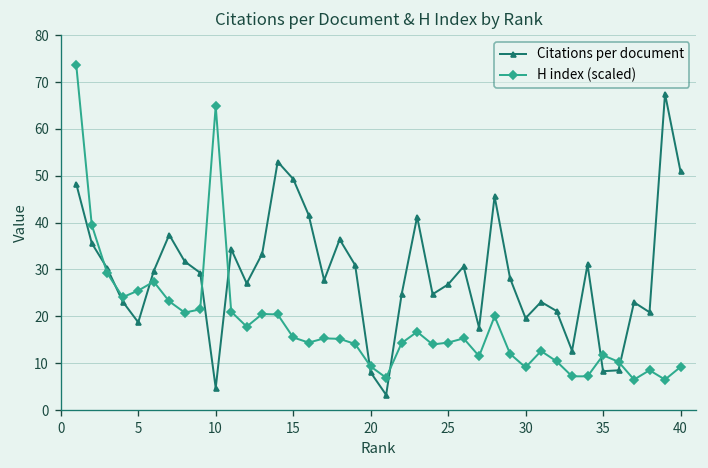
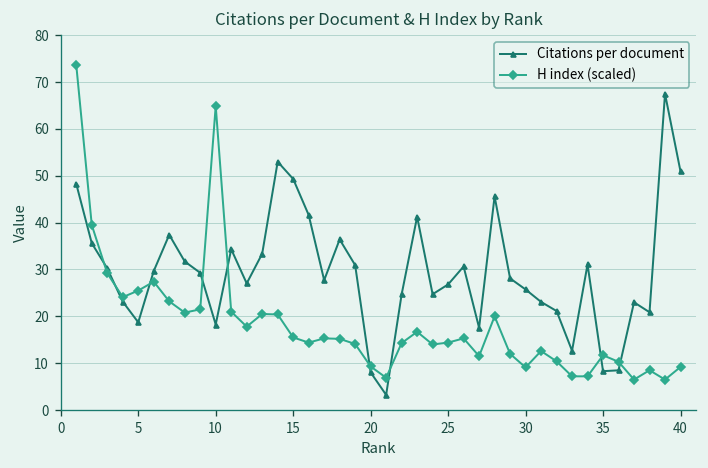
  {
    "Citations per document": {
      "5": 19,
-     "10": 5,
+     "10": 18,
      "15": 49,
      "20": 8,
      "25": 27,
-     "30": 20,
+     "30": 26,
      "35": 8,
      "40": 51
    },
    "H index (scaled)": {
      "5": 26,
      "10": 65,
      "15": 16,
      "20": 9,
      "25": 14,
      "30": 9,
      "35": 12,
      "40": 9
    }
  }
